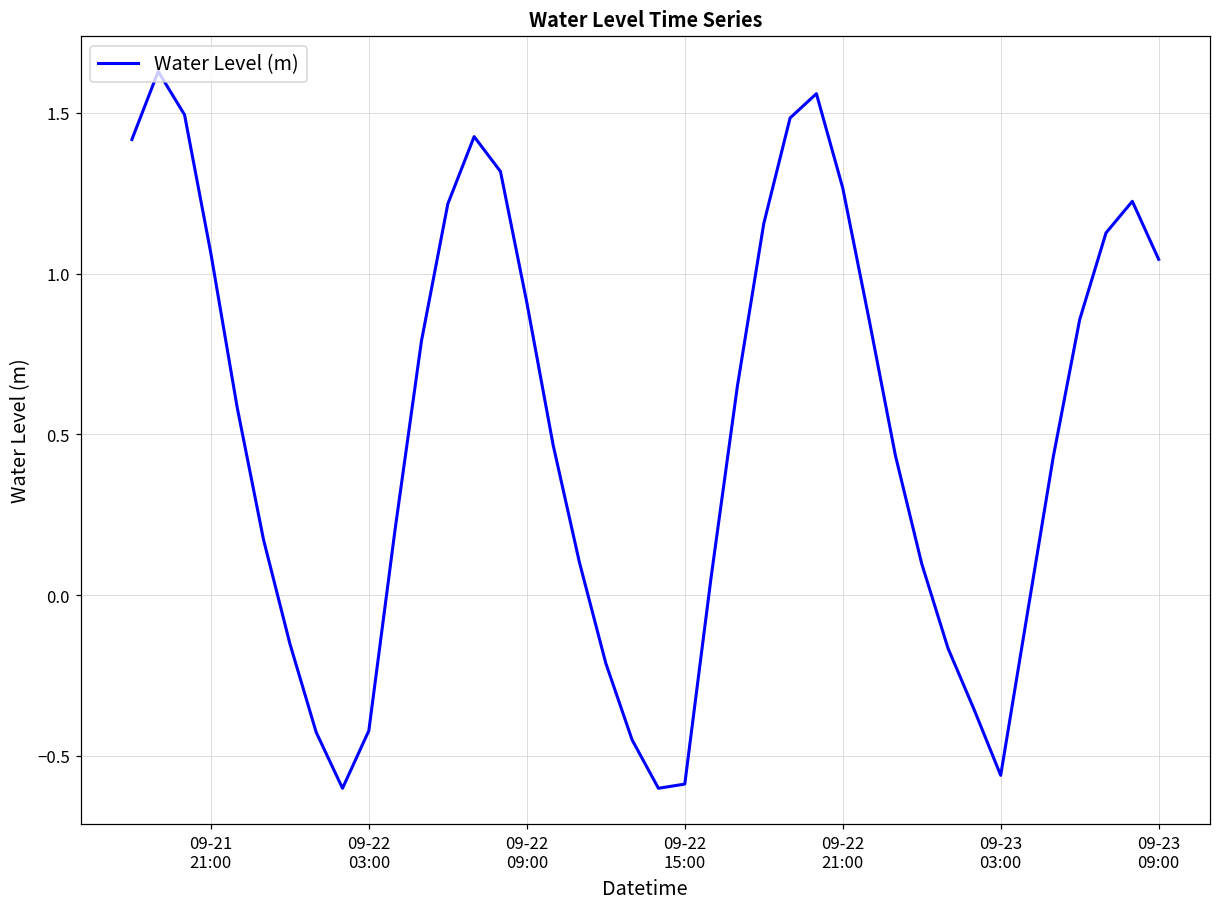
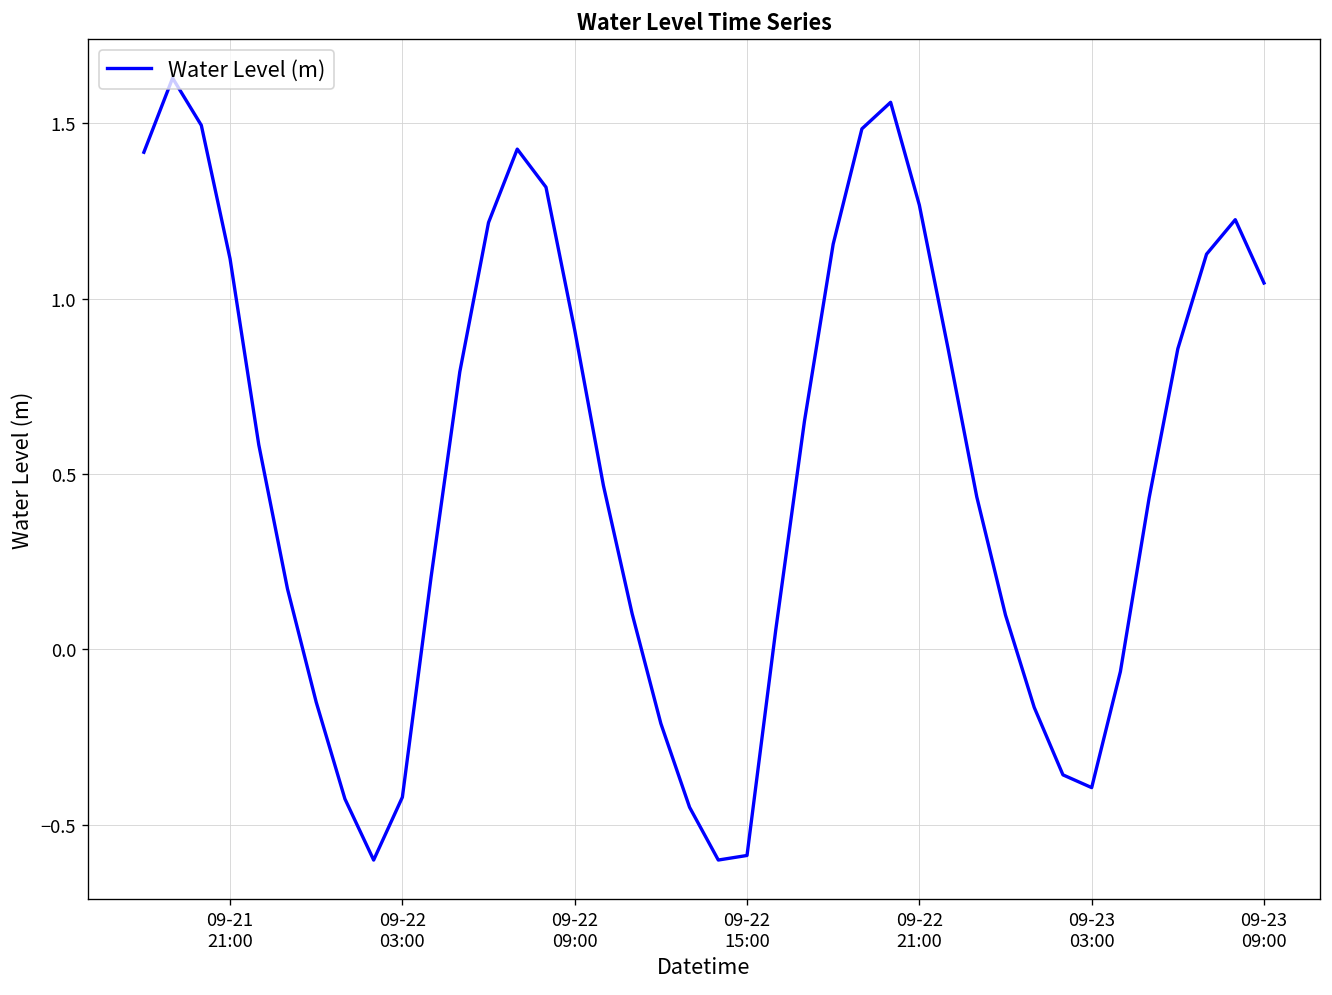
  {
-   "09-21 21:00": 1.06,
+   "09-21 21:00": 1.11,
    "09-22 03:00": -0.42,
    "09-22 09:00": 0.91,
    "09-22 15:00": -0.59,
    "09-22 21:00": 1.27,
-   "09-23 03:00": -0.56,
+   "09-23 03:00": -0.39,
    "09-23 09:00": 1.04
  }
